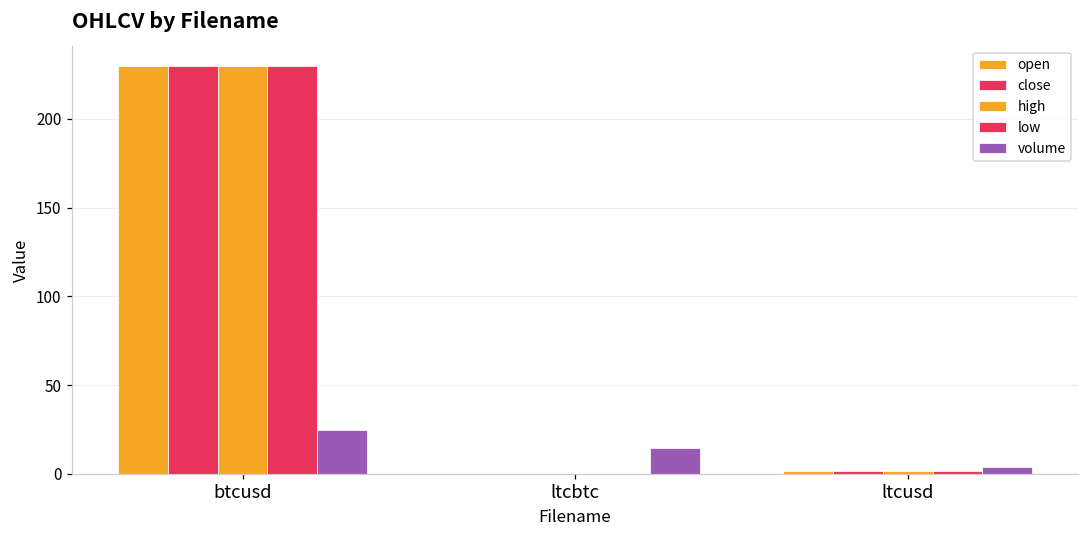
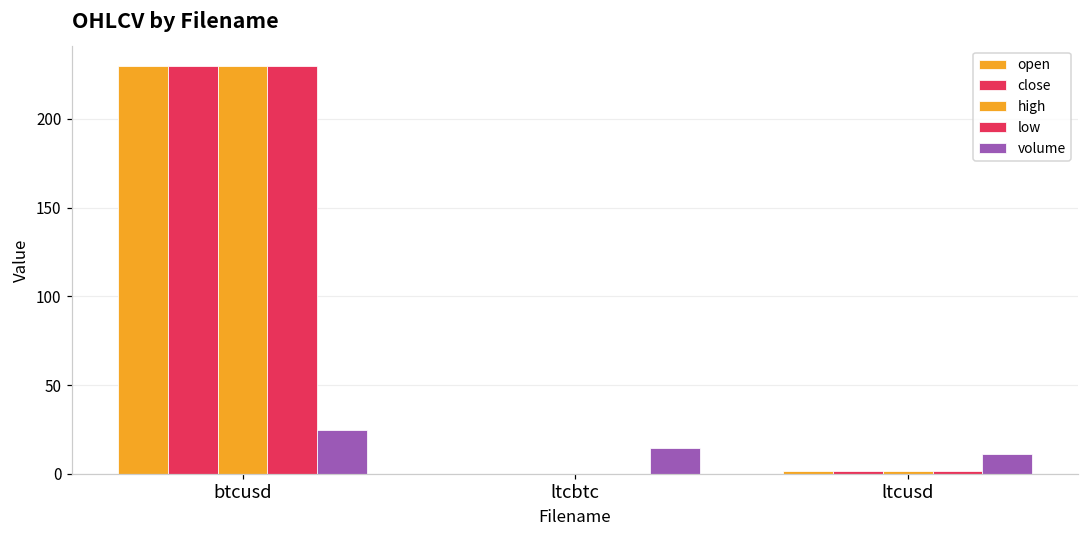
  {
    "volume": {
      "btcusd": 25,
      "ltcbtc": 15,
-     "ltcusd": 4
+     "ltcusd": 11
    }
  }
